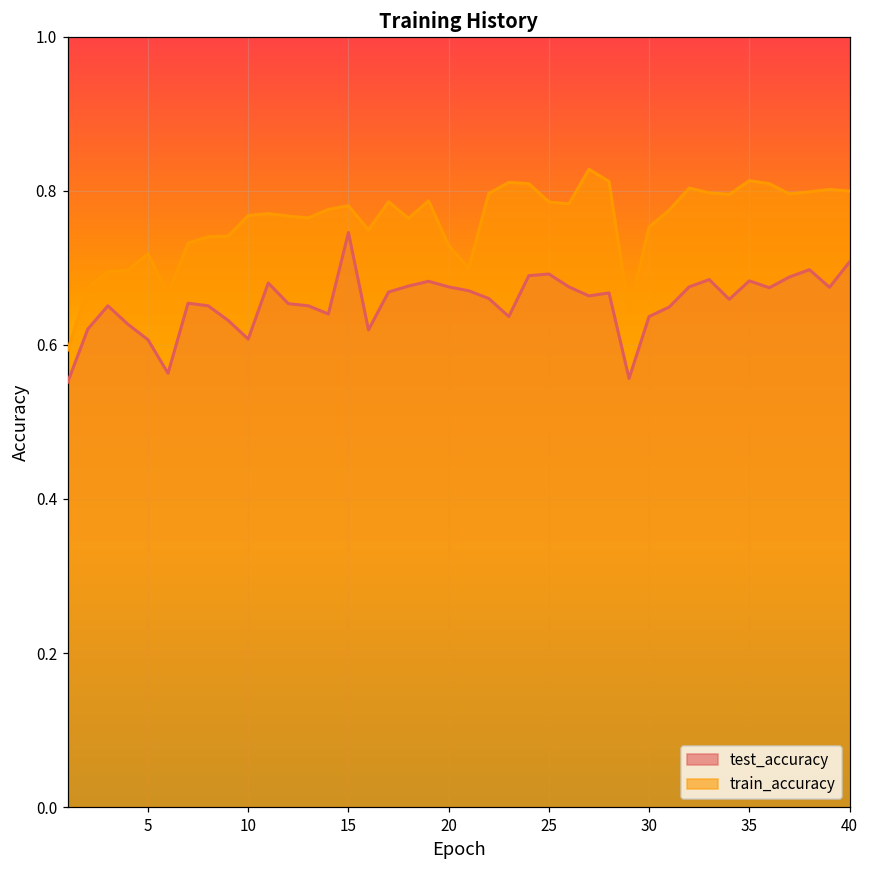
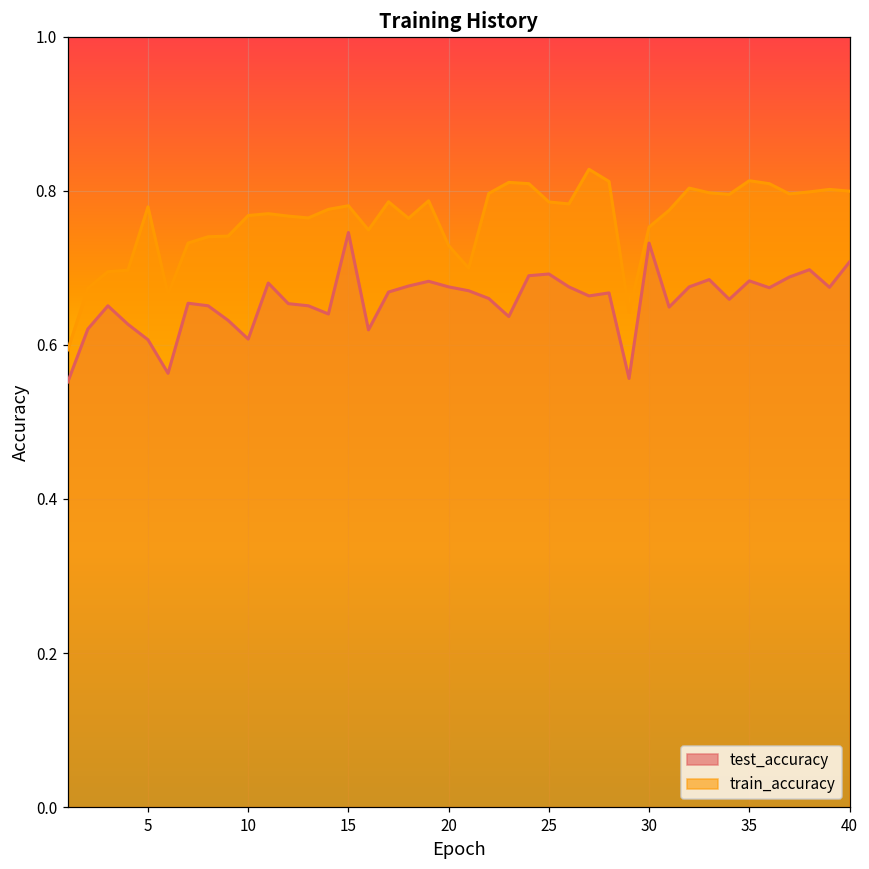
  {
    "test_accuracy": {
      "5": 0.61,
      "10": 0.61,
      "15": 0.75,
      "20": 0.68,
      "25": 0.69,
-     "30": 0.64,
+     "30": 0.73,
      "35": 0.68,
      "40": 0.71
    },
    "train_accuracy": {
-     "5": 0.72,
+     "5": 0.78,
      "10": 0.77,
      "15": 0.78,
      "20": 0.73,
      "25": 0.79,
      "30": 0.75,
      "35": 0.81,
      "40": 0.80
    }
  }
